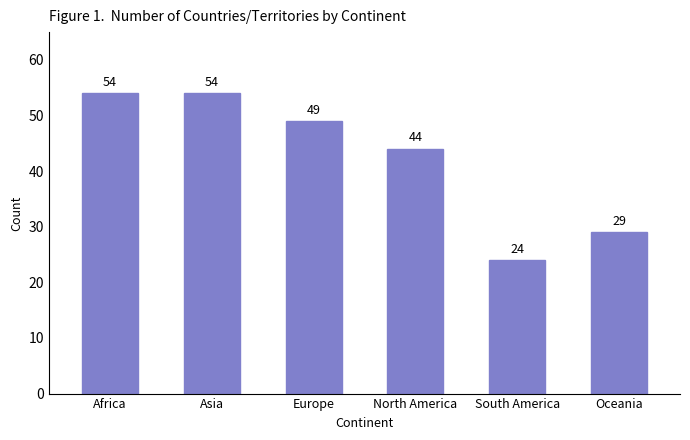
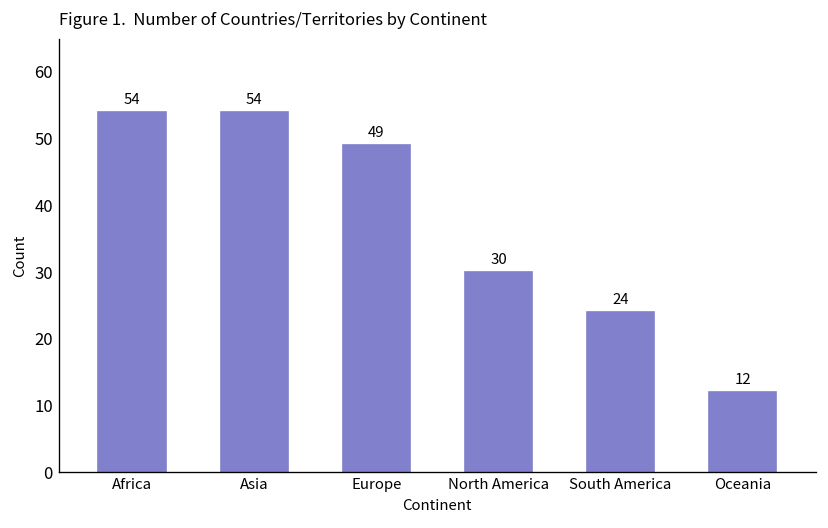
  {
    "Africa": 54,
    "Asia": 54,
    "Europe": 49,
-   "North America": 44,
+   "North America": 30,
    "South America": 24,
-   "Oceania": 29
+   "Oceania": 12
  }
